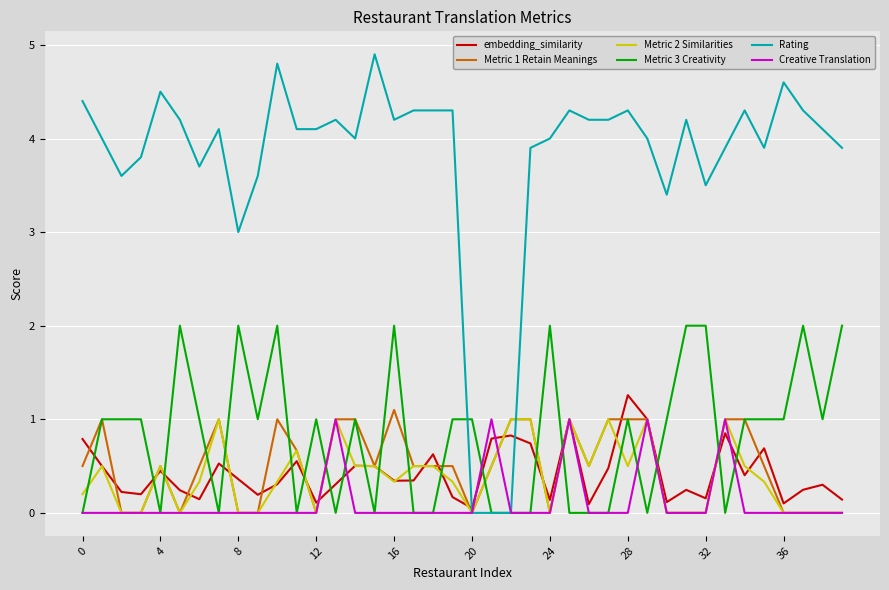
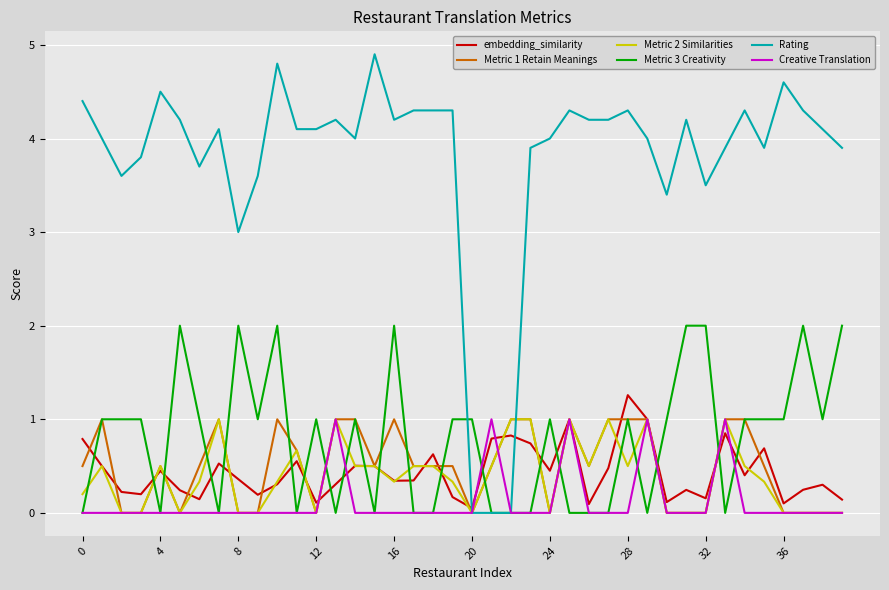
  {
    "embedding_similarity": {
      "0": 0.8,
      "4": 0.4,
      "8": 0.4,
      "12": 0.1,
      "20": 0.1,
-     "24": 0.1,
+     "24": 0.5,
      "28": 1.3,
      "32": 0.2,
      "36": 0.1
    },
    "Metric 1 Retain Meanings": {
      "0": 0.5,
-     "16": 1.1
+     "16": 1.0
    },
    "Metric 2 Similarities": {
      "0": 0.2,
      "28": 0.5
    },
    "Metric 3 Creativity": {
      "8": 2,
      "12": 1,
      "16": 2,
      "20": 1,
-     "24": 2,
+     "24": 1,
      "32": 2,
      "36": 1
    },
    "Rating": {
      "0": 4.4,
      "4": 4.5,
      "8": 3.0,
      "12": 4.1,
      "16": 4.2,
      "24": 4.0,
      "28": 4.3,
      "32": 3.5,
      "36": 4.6
    },
    "Creative Translation": {
      "16": 0.0,
      "28": 0.0
    }
  }
